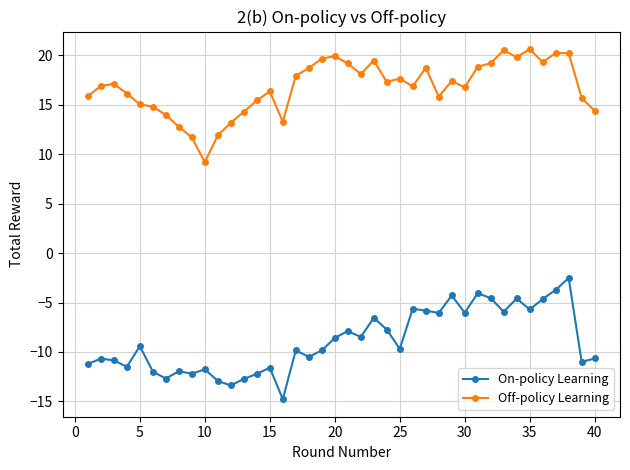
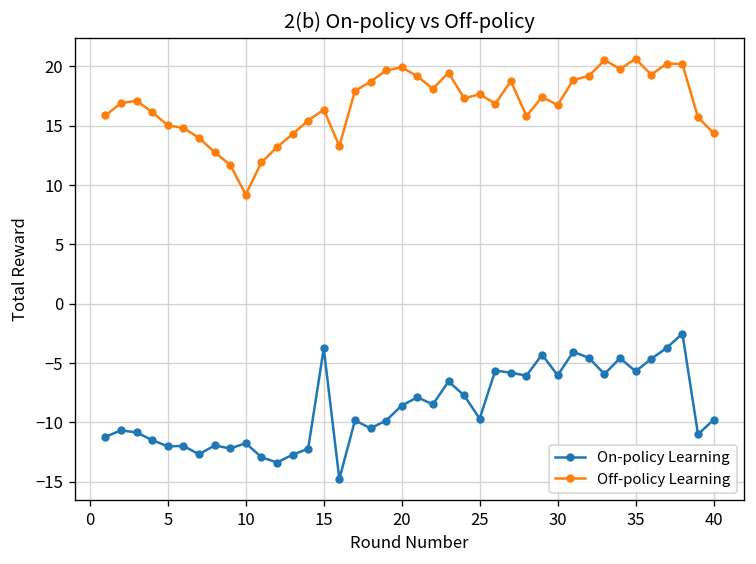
  {
    "On-policy Learning": {
-     "5": -9,
+     "5": -12,
      "10": -12,
-     "15": -12,
+     "15": -4,
      "20": -9,
      "25": -10,
      "30": -6,
      "35": -6,
-     "40": -11
+     "40": -10
    },
    "Off-policy Learning": {
      "5": 15,
      "10": 9,
      "15": 16,
      "20": 20,
      "25": 18,
      "30": 17,
      "35": 21,
      "40": 14
    }
  }
